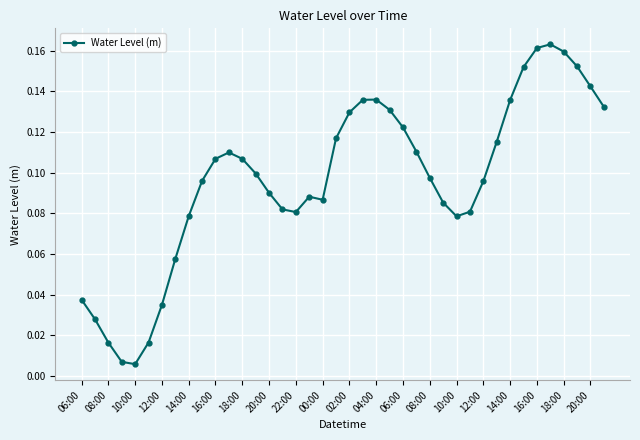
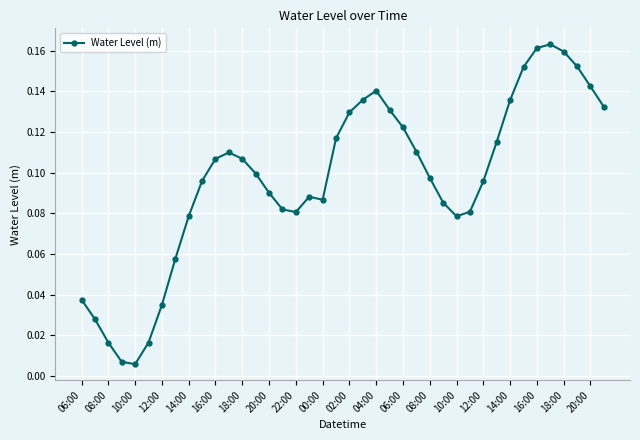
  {
    "22:00": 0.081,
    "00:00": 0.087,
    "02:00": 0.130,
-   "04:00": 0.136
+   "04:00": 0.140
  }
